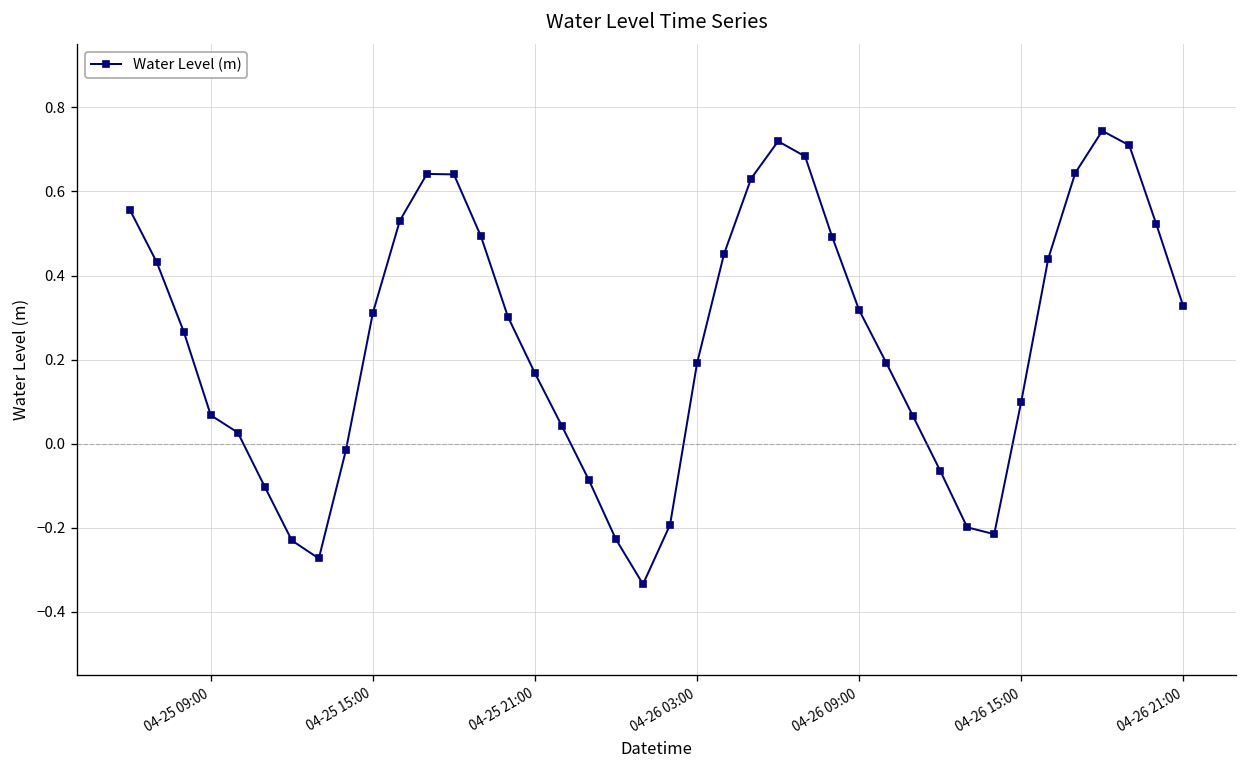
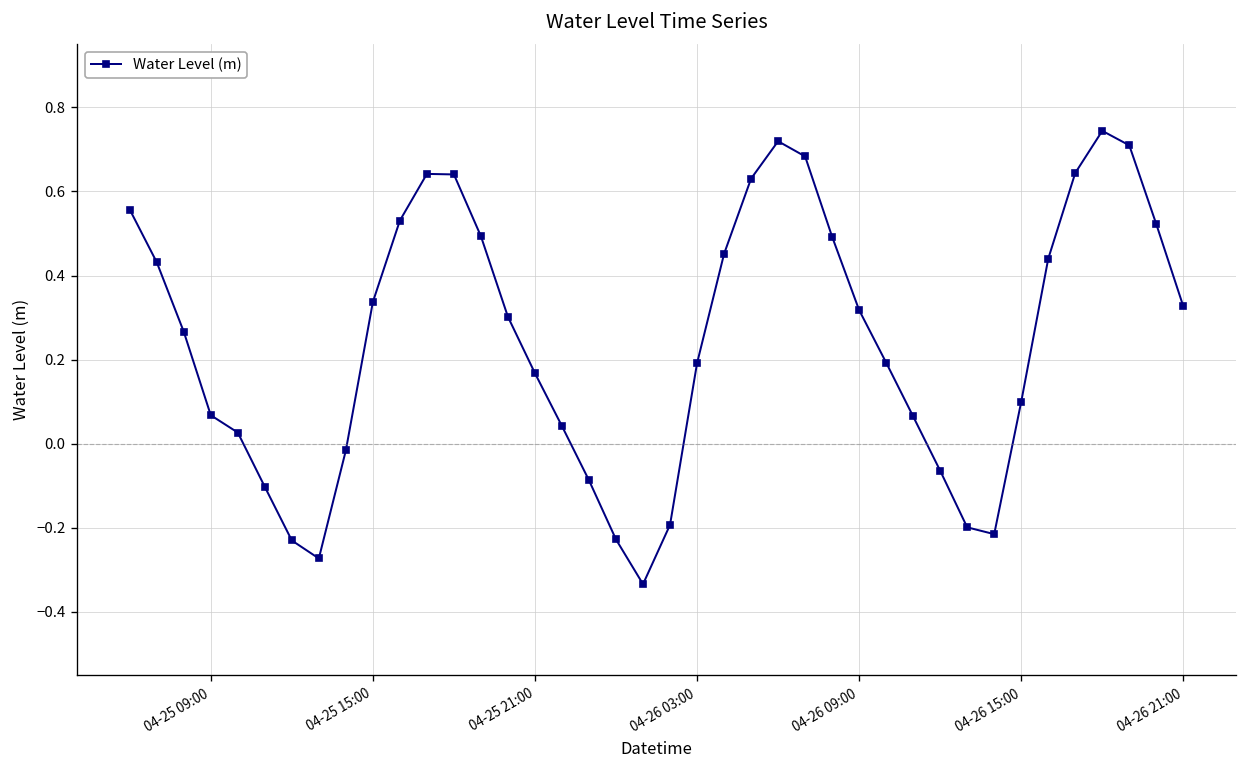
  {
    "04-25 09:00": 0.07,
-   "04-25 15:00": 0.31,
+   "04-25 15:00": 0.34,
    "04-25 21:00": 0.17,
    "04-26 03:00": 0.19,
    "04-26 09:00": 0.32,
    "04-26 15:00": 0.10,
    "04-26 21:00": 0.33
  }
